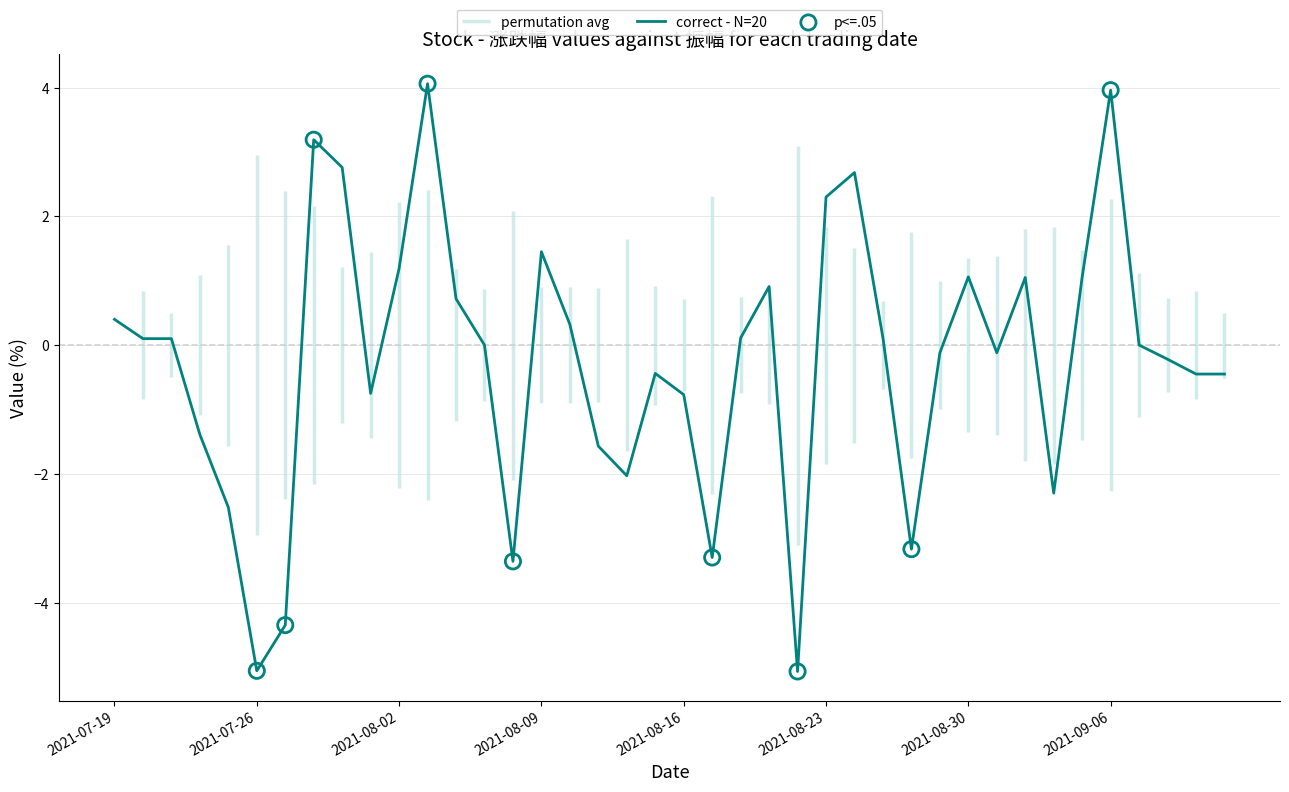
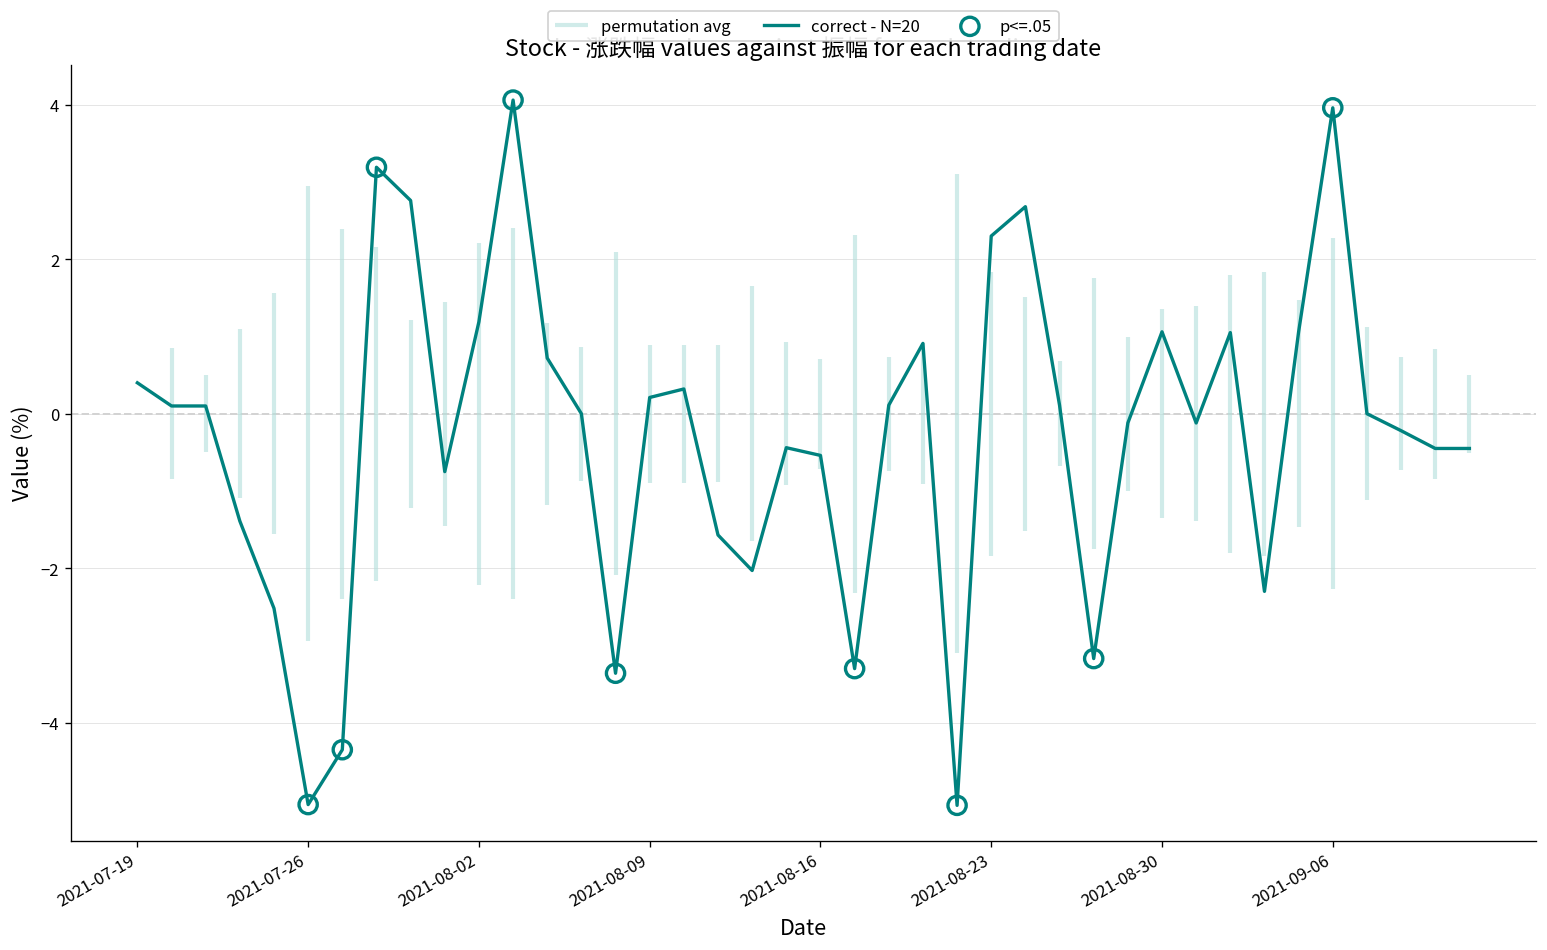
  {
    "correct - N=20": {
      "2021-07-19": 0.4,
      "2021-08-02": 1.2,
-     "2021-08-09": 1.5,
-     "2021-08-16": -0.8,
+     "2021-08-09": 0.2,
+     "2021-08-16": -0.5,
      "2021-08-23": 2.3,
      "2021-08-30": 1.1
    }
  }
